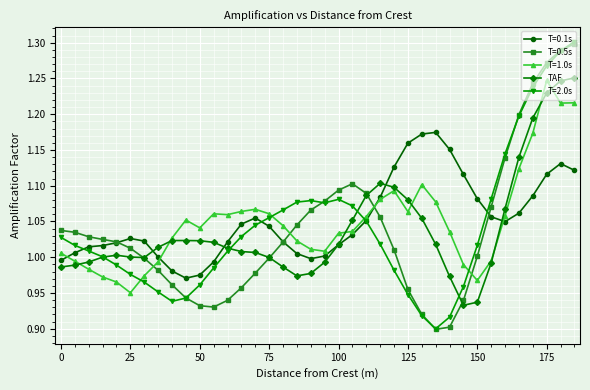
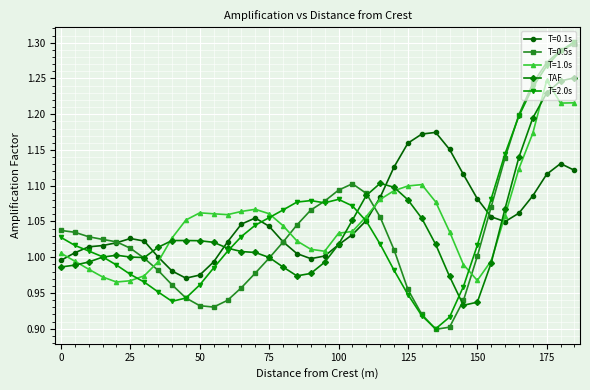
  {
    "T=1.0s": {
      "0": 1.01,
-     "25": 0.95,
-     "50": 1.04,
+     "25": 0.97,
+     "50": 1.06,
      "75": 1.06,
      "100": 1.03,
-     "125": 1.06,
+     "125": 1.10,
      "150": 0.97
    }
  }
